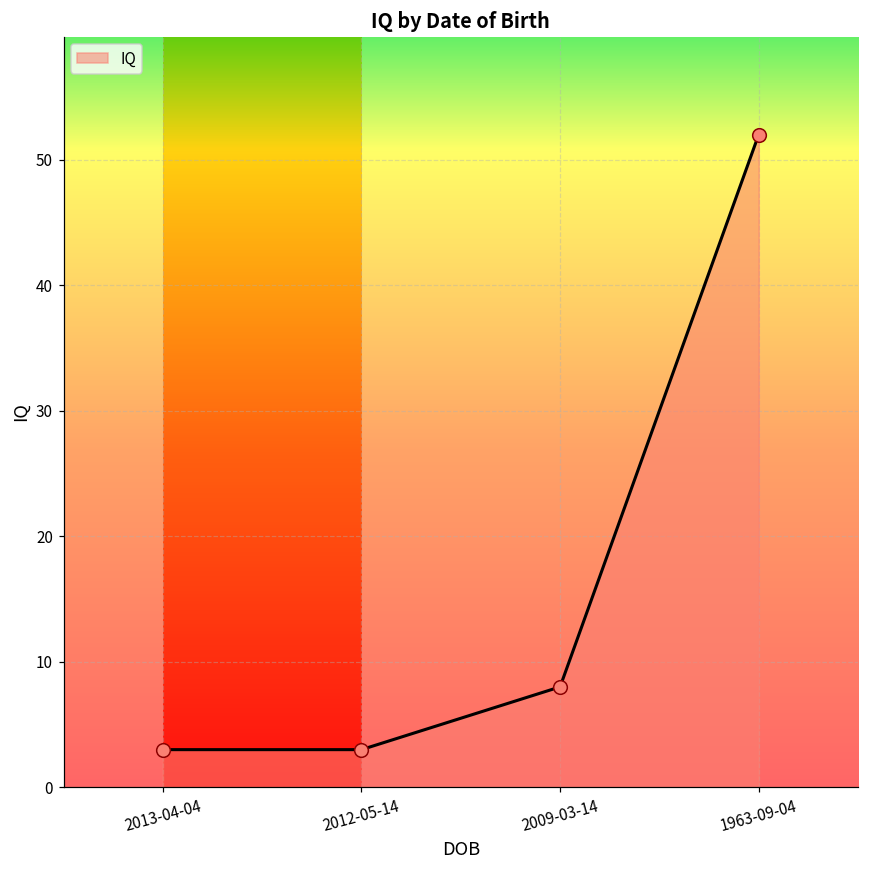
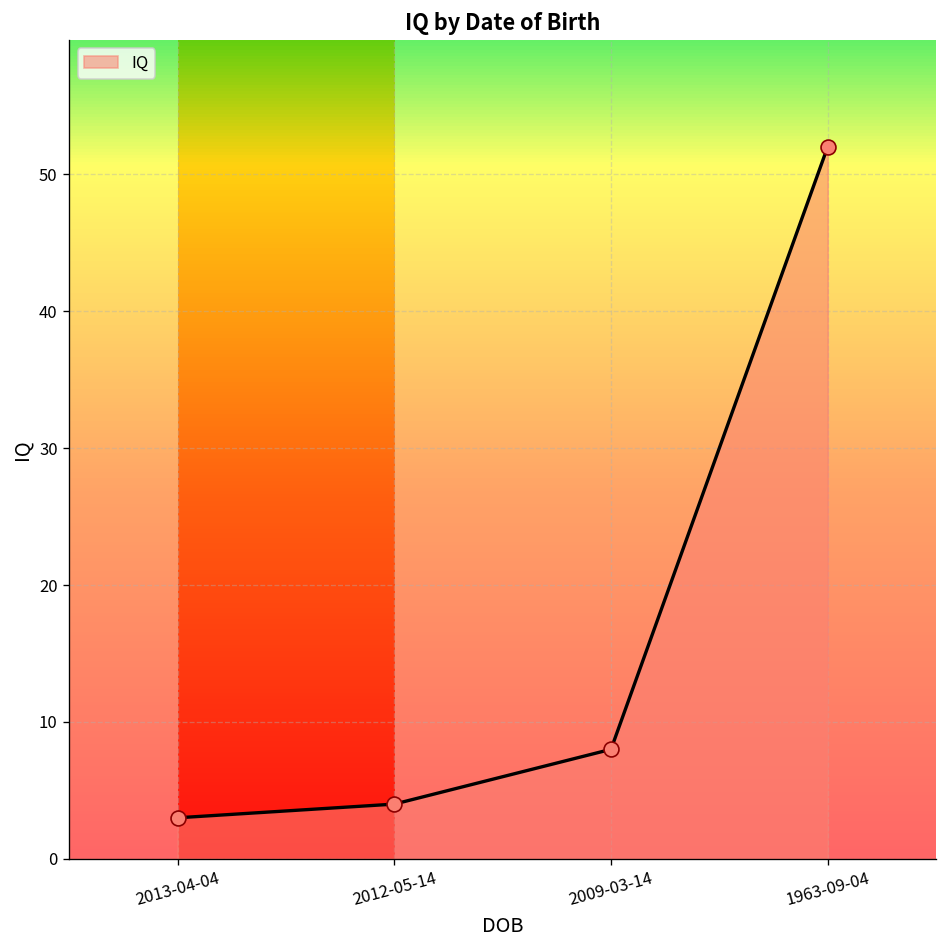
  {
    "2013-04-04": 3,
-   "2012-05-14": 3,
+   "2012-05-14": 4,
    "2009-03-14": 8,
    "1963-09-04": 52
  }
